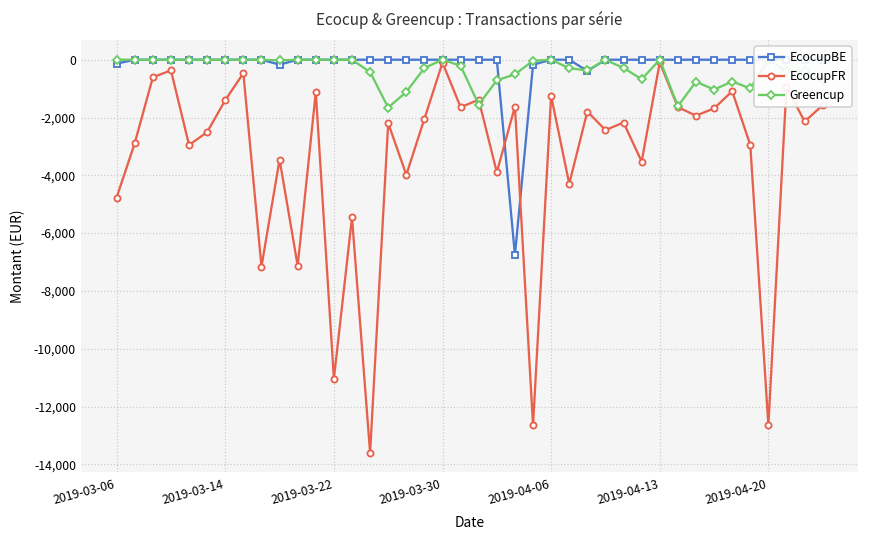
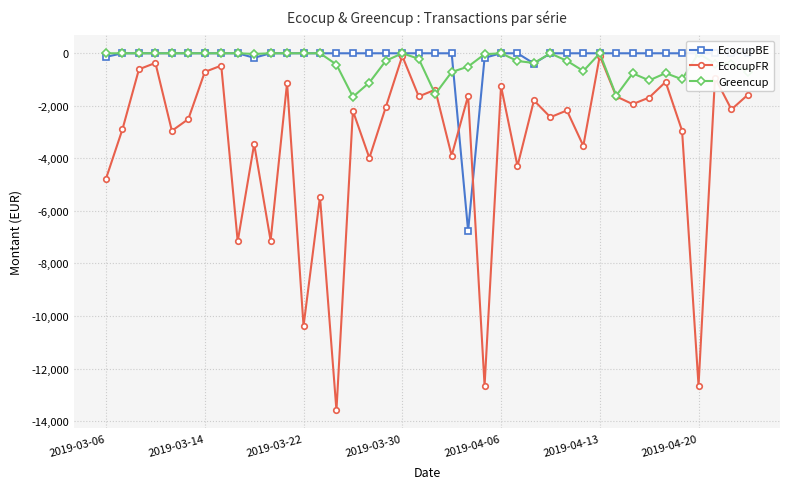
  {
    "EcocupBE": {
      "2019-03-06": "-100"
    },
    "EcocupFR": {
      "2019-03-06": "-4,800",
-     "2019-03-14": "-1,400",
-     "2019-03-22": "-11,000",
+     "2019-03-14": "-700",
+     "2019-03-22": "-10,400",
      "2019-03-30": "-100",
      "2019-04-06": "-1,300",
      "2019-04-20": "-12,700"
    },
    "Greencup": {
      "2019-03-06": "0"
    }
  }
